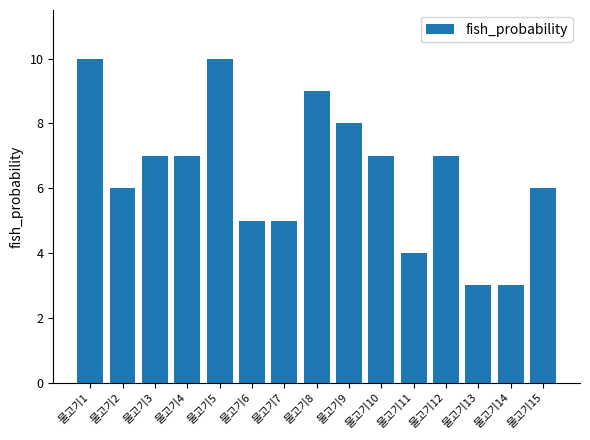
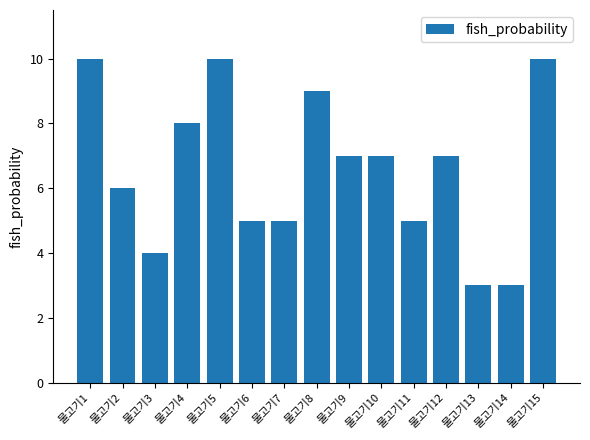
  {
    "물고기1": 10,
    "물고기2": 6,
-   "물고기3": 7,
-   "물고기4": 7,
+   "물고기3": 4,
+   "물고기4": 8,
    "물고기5": 10,
    "물고기6": 5,
    "물고기7": 5,
    "물고기8": 9,
-   "물고기9": 8,
+   "물고기9": 7,
    "물고기10": 7,
-   "물고기11": 4,
+   "물고기11": 5,
    "물고기12": 7,
    "물고기13": 3,
    "물고기14": 3,
-   "물고기15": 6
+   "물고기15": 10
  }
